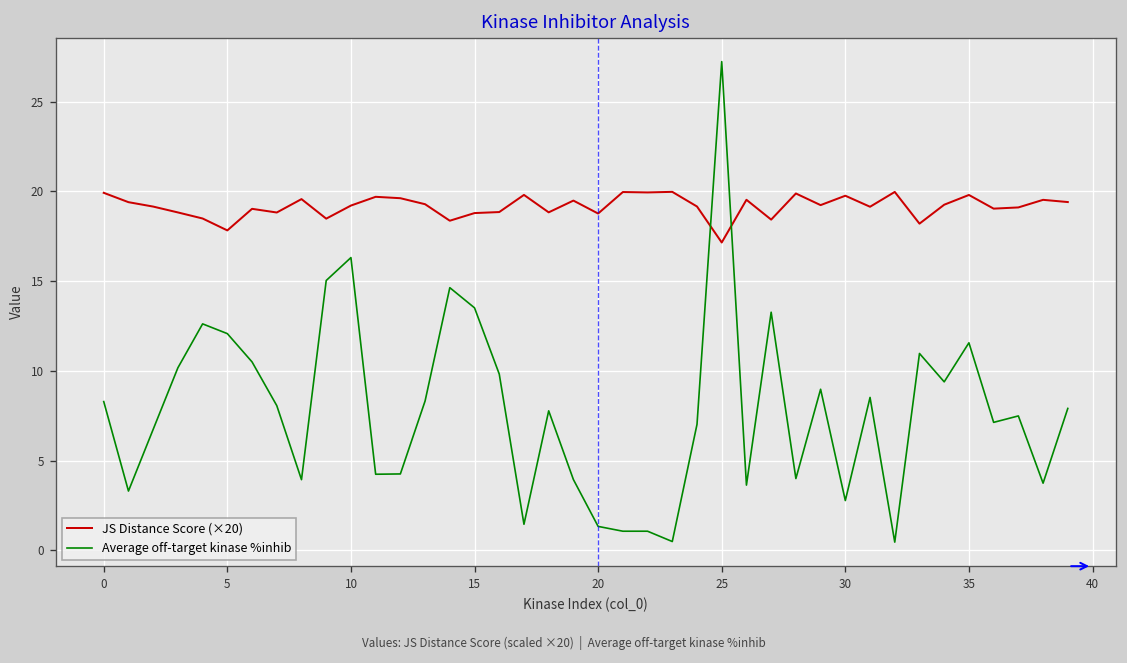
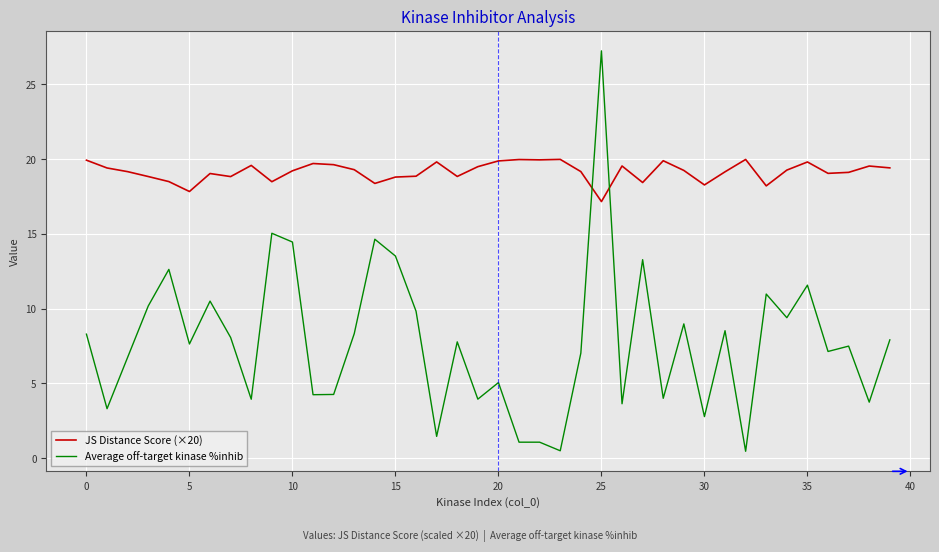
  {
    "JS Distance Score (×20)": {
      "0": 19.9,
      "5": 17.8,
      "10": 19.2,
      "15": 18.8,
-     "20": 18.8,
+     "20": 19.9,
      "25": 17.2,
-     "30": 19.8,
+     "30": 18.3,
      "35": 19.8
    },
    "Average off-target kinase %inhib": {
      "0": 8.3,
-     "5": 12.1,
-     "10": 16.3,
+     "5": 7.6,
+     "10": 14.4,
      "15": 13.5,
-     "20": 1.3,
+     "20": 5.0,
      "25": 27.2,
      "30": 2.8,
      "35": 11.6
    }
  }
